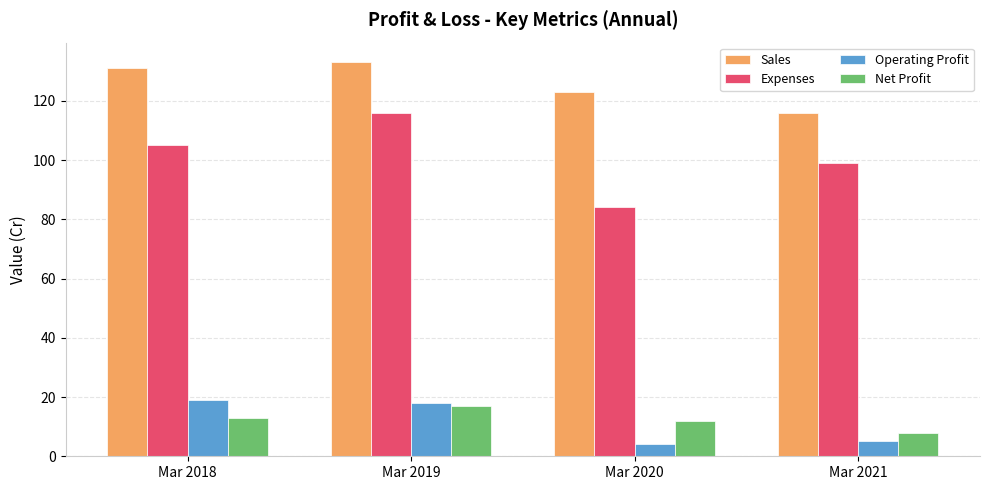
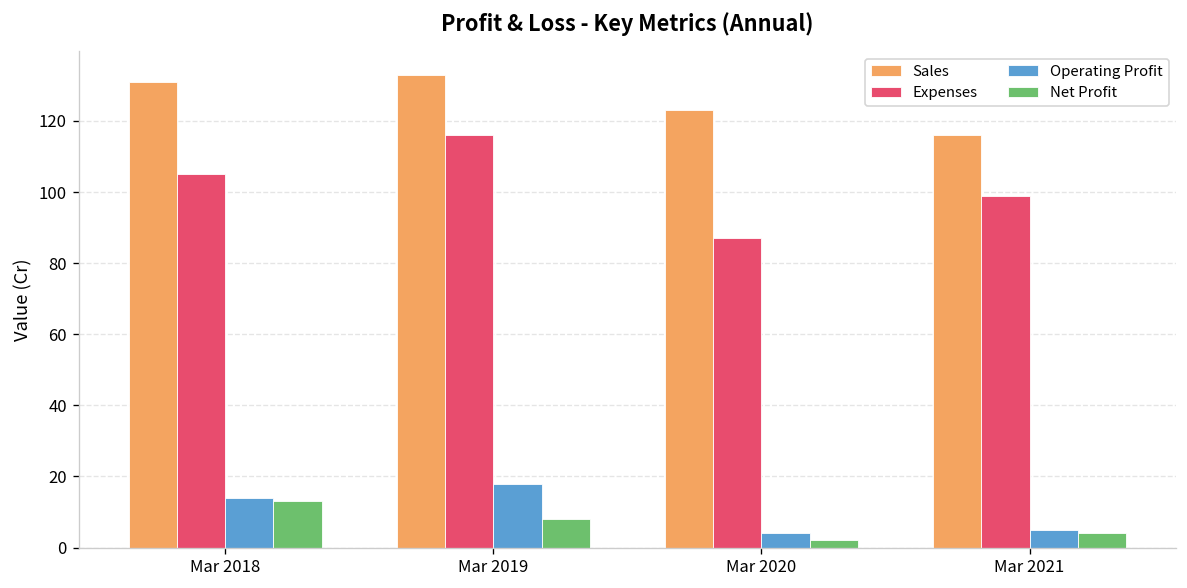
  {
    "Sales": {
      "Mar 2018": 131,
      "Mar 2019": 133,
      "Mar 2020": 123,
      "Mar 2021": 116
    },
    "Expenses": {
      "Mar 2018": 105,
      "Mar 2019": 116,
-     "Mar 2020": 84,
+     "Mar 2020": 87,
      "Mar 2021": 99
    },
    "Operating Profit": {
-     "Mar 2018": 19,
+     "Mar 2018": 14,
      "Mar 2019": 18,
      "Mar 2020": 4,
      "Mar 2021": 5
    },
    "Net Profit": {
      "Mar 2018": 13,
-     "Mar 2019": 17,
-     "Mar 2020": 12,
-     "Mar 2021": 8
+     "Mar 2019": 8,
+     "Mar 2020": 2,
+     "Mar 2021": 4
    }
  }
